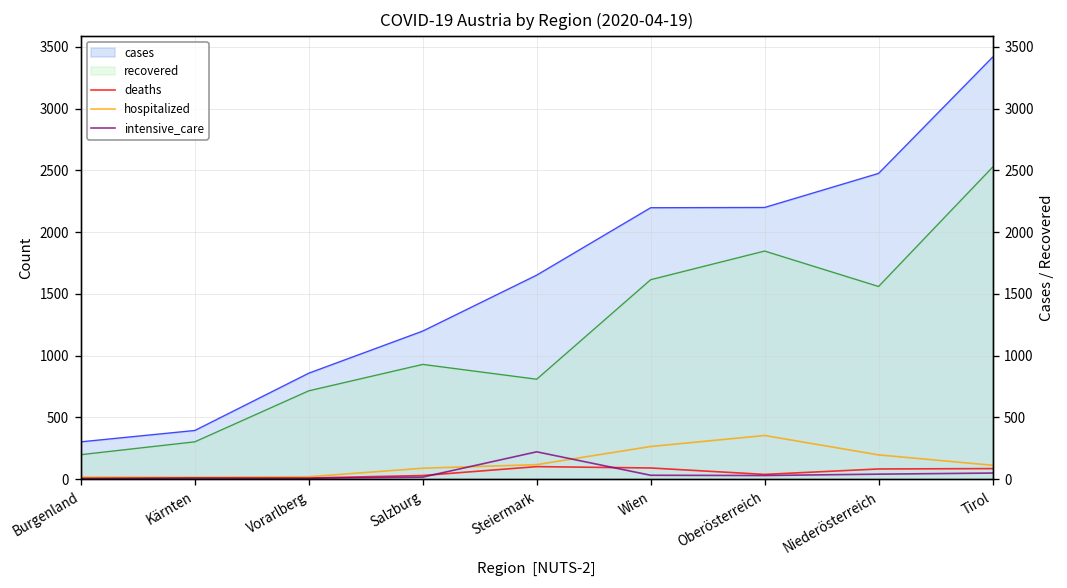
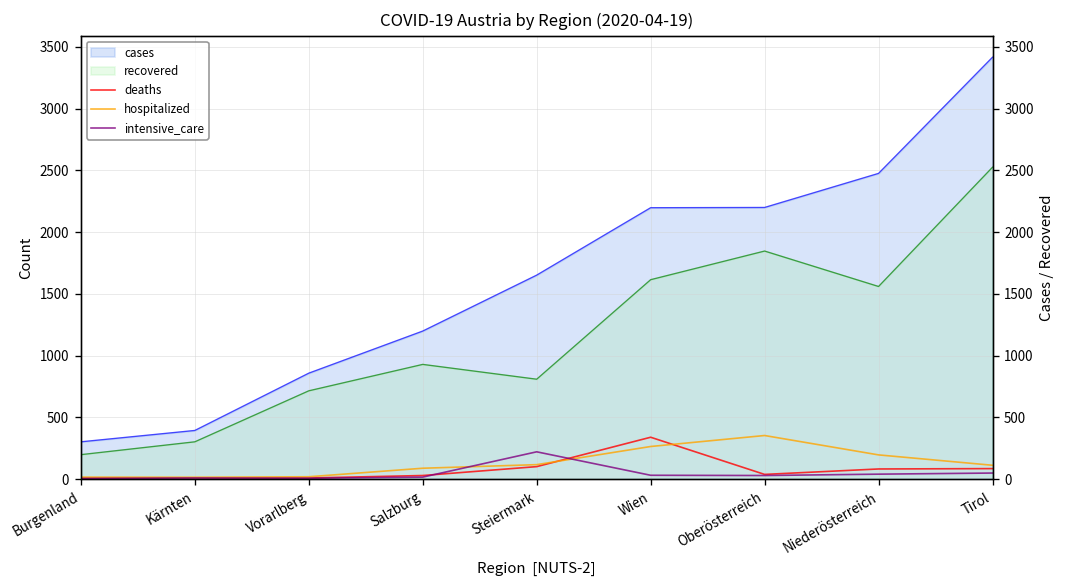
  {
    "deaths": {
-     "Wien": 90,
+     "Wien": 340,
      "Niederösterreich": 80,
      "Tirol": 90
    },
    "hospitalized": {
      "Salzburg": 90,
      "Wien": 260,
      "Oberösterreich": 350,
      "Niederösterreich": 200,
      "Tirol": 110
    },
    "intensive_care": {
      "Steiermark": 220,
      "Wien": 30,
      "Niederösterreich": 40,
      "Tirol": 50
    }
  }
